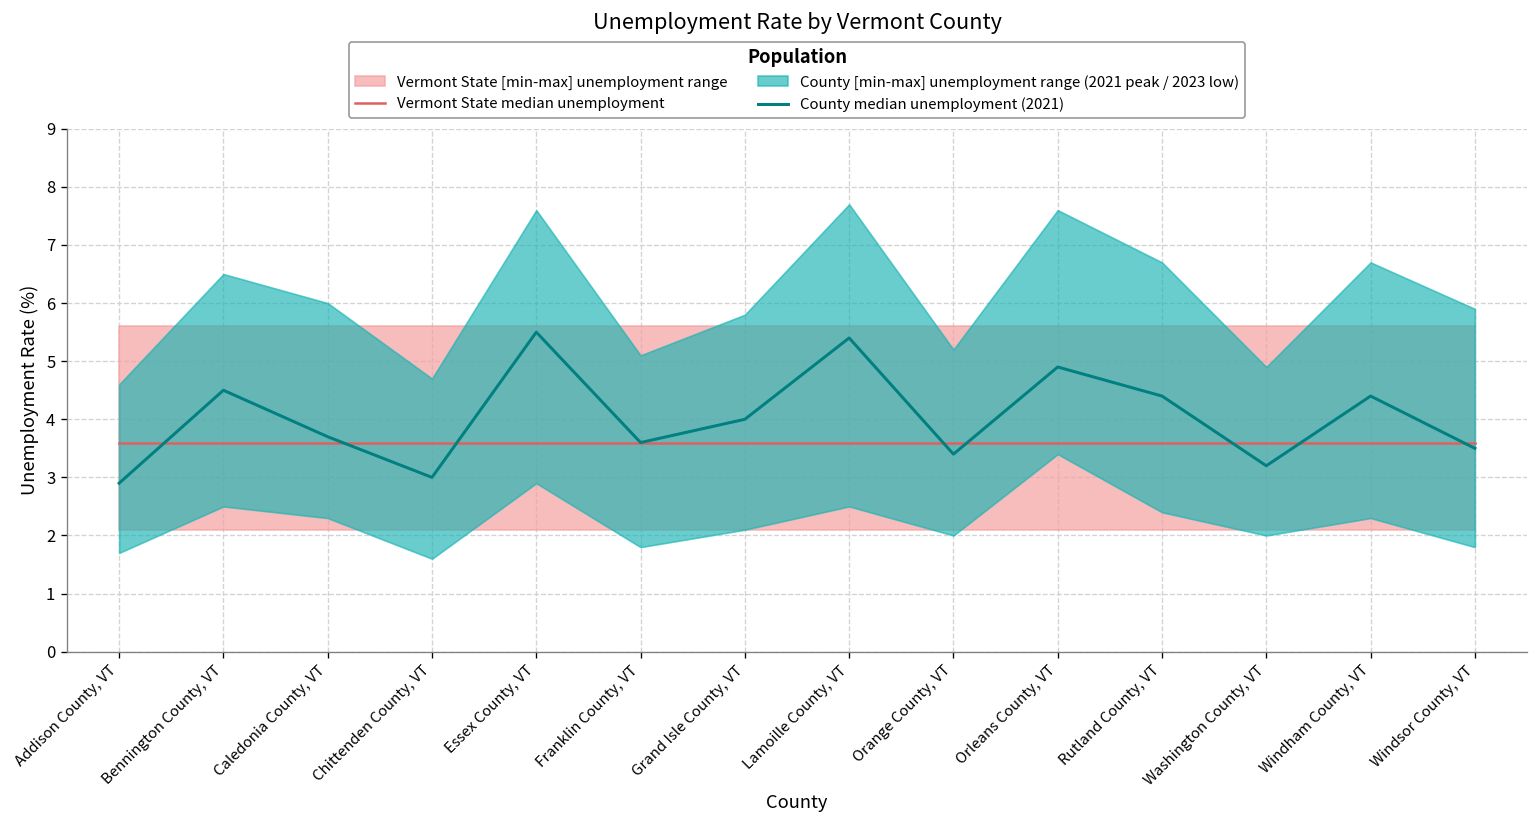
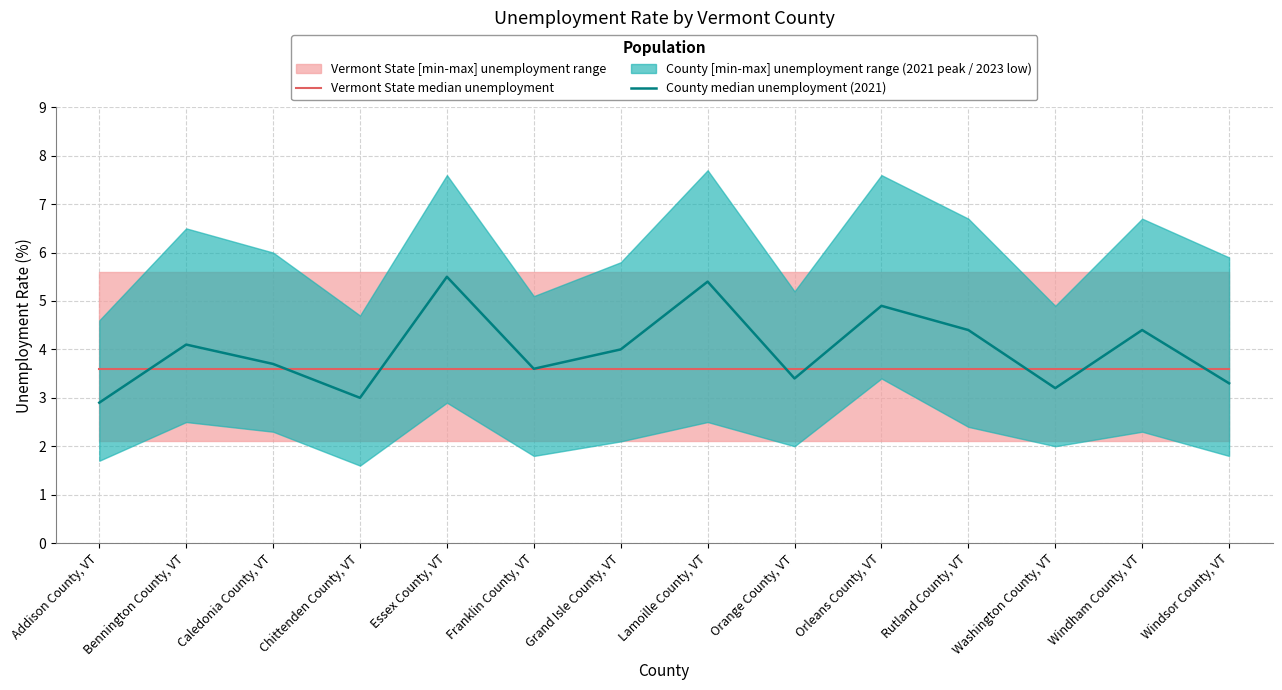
  {
    "Vermont State median unemployment": {
      "Addison County, VT": 3.6,
      "Bennington County, VT": 3.6,
      "Caledonia County, VT": 3.6,
      "Chittenden County, VT": 3.6,
      "Essex County, VT": 3.6,
      "Grand Isle County, VT": 3.6,
      "Lamoille County, VT": 3.6,
      "Orange County, VT": 3.6,
      "Orleans County, VT": 3.6,
      "Rutland County, VT": 3.6,
      "Washington County, VT": 3.6,
      "Windham County, VT": 3.6,
      "Windsor County, VT": 3.6
    },
    "Vermont State [min-max] unemployment range": {
      "Addison County, VT": 5.6,
      "Bennington County, VT": 5.6,
      "Caledonia County, VT": 5.6,
      "Chittenden County, VT": 5.6,
      "Essex County, VT": 5.6,
      "Franklin County, VT": 5.6,
      "Grand Isle County, VT": 5.6,
      "Lamoille County, VT": 5.6,
      "Orange County, VT": 5.6,
      "Orleans County, VT": 5.6,
      "Rutland County, VT": 5.6,
      "Washington County, VT": 5.6,
      "Windham County, VT": 5.6,
      "Windsor County, VT": 5.6
    },
    "County median unemployment (2021)": {
      "Addison County, VT": 2.9,
-     "Bennington County, VT": 4.5,
+     "Bennington County, VT": 4.1,
      "Caledonia County, VT": 3.7,
      "Chittenden County, VT": 3.0,
      "Essex County, VT": 5.5,
      "Grand Isle County, VT": 4.0,
      "Lamoille County, VT": 5.4,
      "Orange County, VT": 3.4,
      "Orleans County, VT": 4.9,
      "Rutland County, VT": 4.4,
      "Washington County, VT": 3.2,
      "Windham County, VT": 4.4,
-     "Windsor County, VT": 3.5
+     "Windsor County, VT": 3.3
    }
  }
